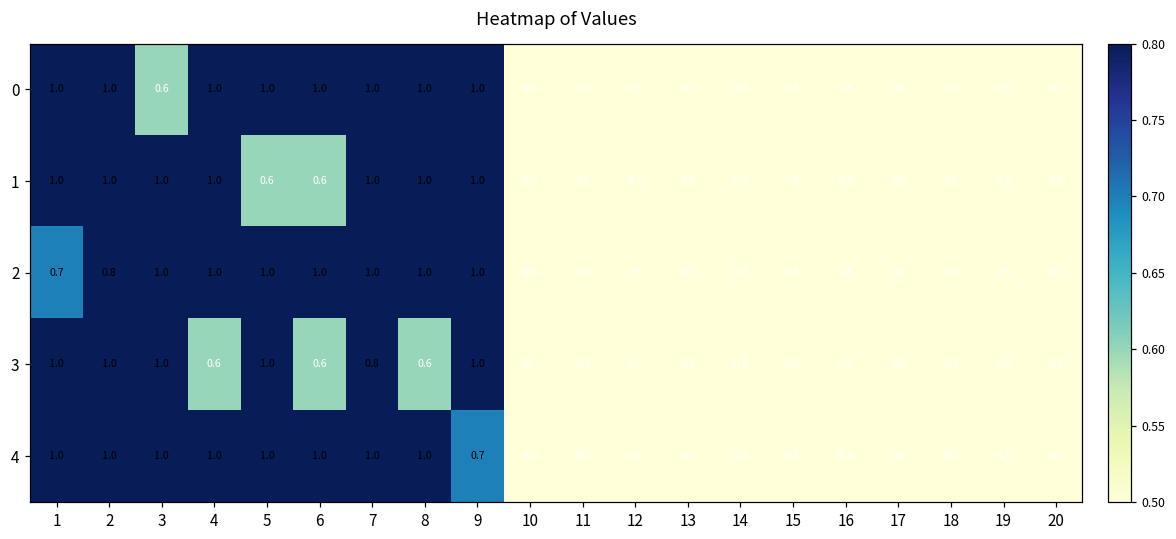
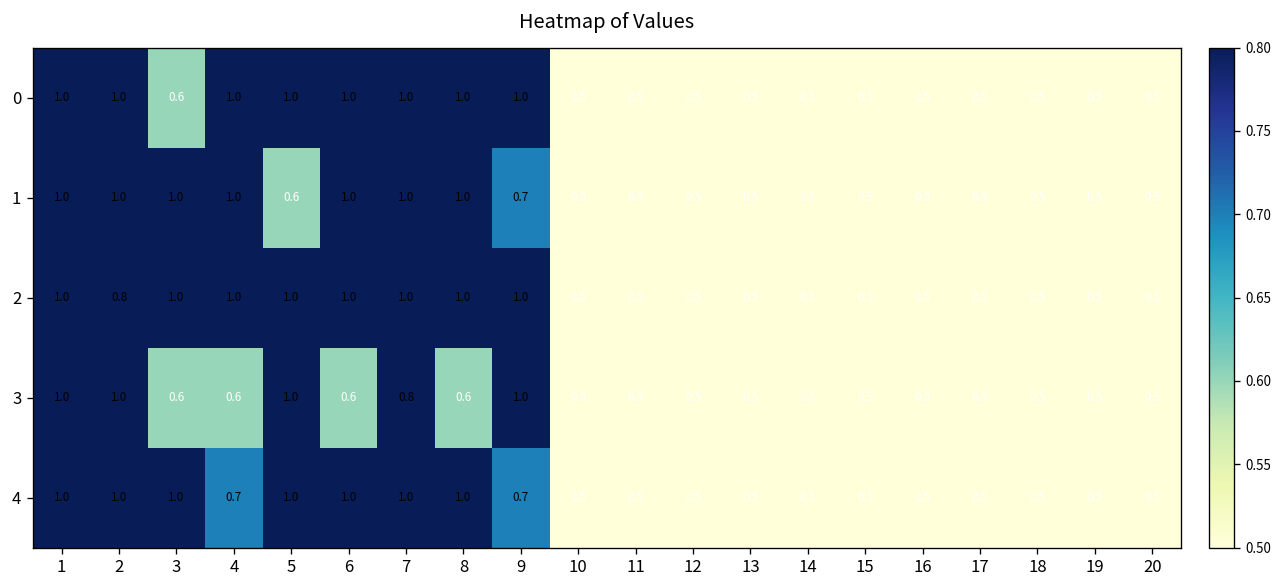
  {
    "0": {
      "1": 1.0,
      "2": 1.0,
      "3": 0.6,
      "4": 1.0,
      "5": 1.0,
      "6": 1.0,
      "7": 1.0,
      "8": 1.0,
      "9": 1.0
    },
    "1": {
      "1": 1.0,
      "2": 1.0,
      "3": 1.0,
      "4": 1.0,
      "5": 0.6,
-     "6": 0.6,
+     "6": 1.0,
      "7": 1.0,
      "8": 1.0,
-     "9": 1.0
+     "9": 0.7
    },
    "2": {
-     "1": 0.7,
+     "1": 1.0,
      "2": 0.8,
      "3": 1.0,
      "4": 1.0,
      "5": 1.0,
      "6": 1.0,
      "7": 1.0,
      "8": 1.0,
      "9": 1.0
    },
    "3": {
      "1": 1.0,
      "2": 1.0,
-     "3": 1.0,
+     "3": 0.6,
      "4": 0.6,
      "5": 1.0,
      "6": 0.6,
      "7": 0.8,
      "8": 0.6,
      "9": 1.0
    },
    "4": {
      "1": 1.0,
      "2": 1.0,
      "3": 1.0,
-     "4": 1.0,
+     "4": 0.7,
      "5": 1.0,
      "6": 1.0,
      "7": 1.0,
      "8": 1.0,
      "9": 0.7
    }
  }
